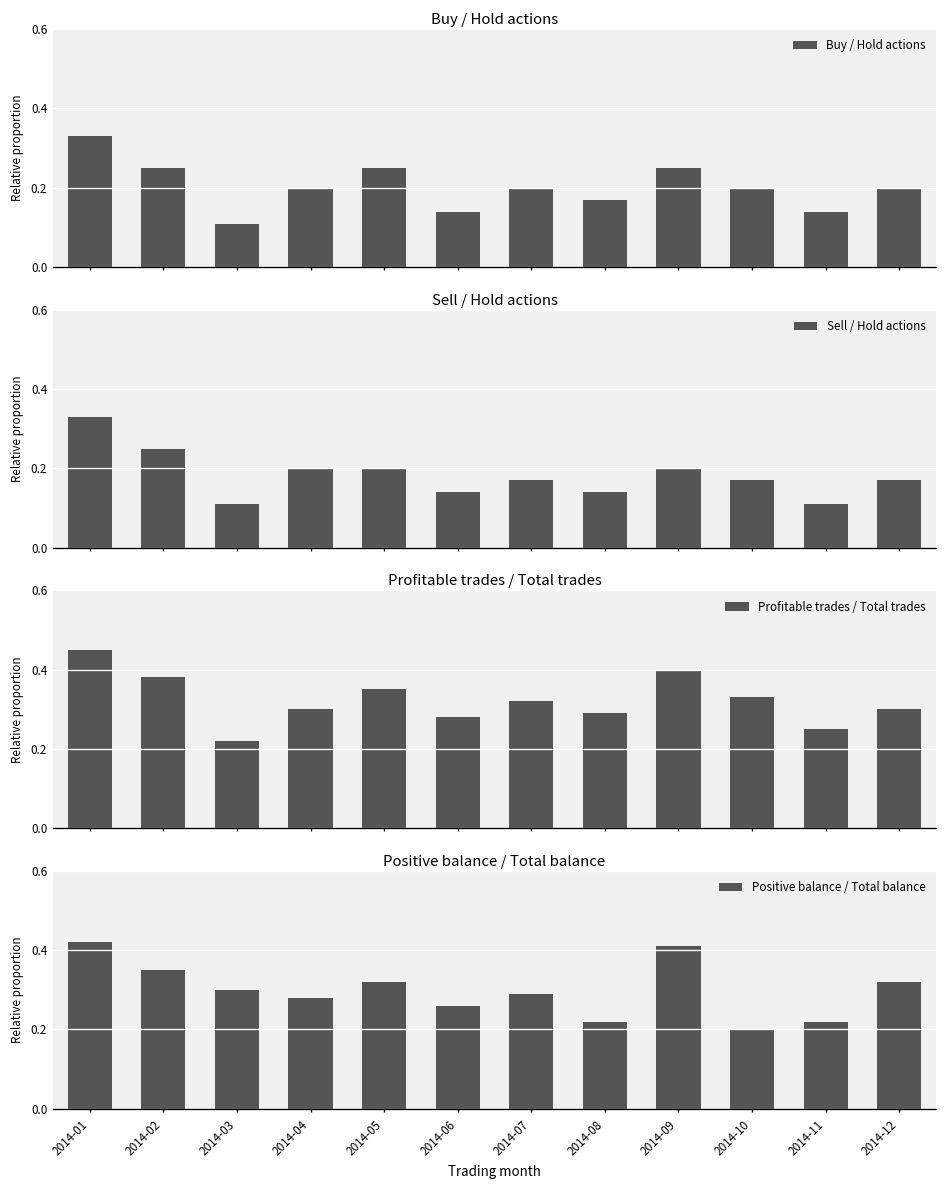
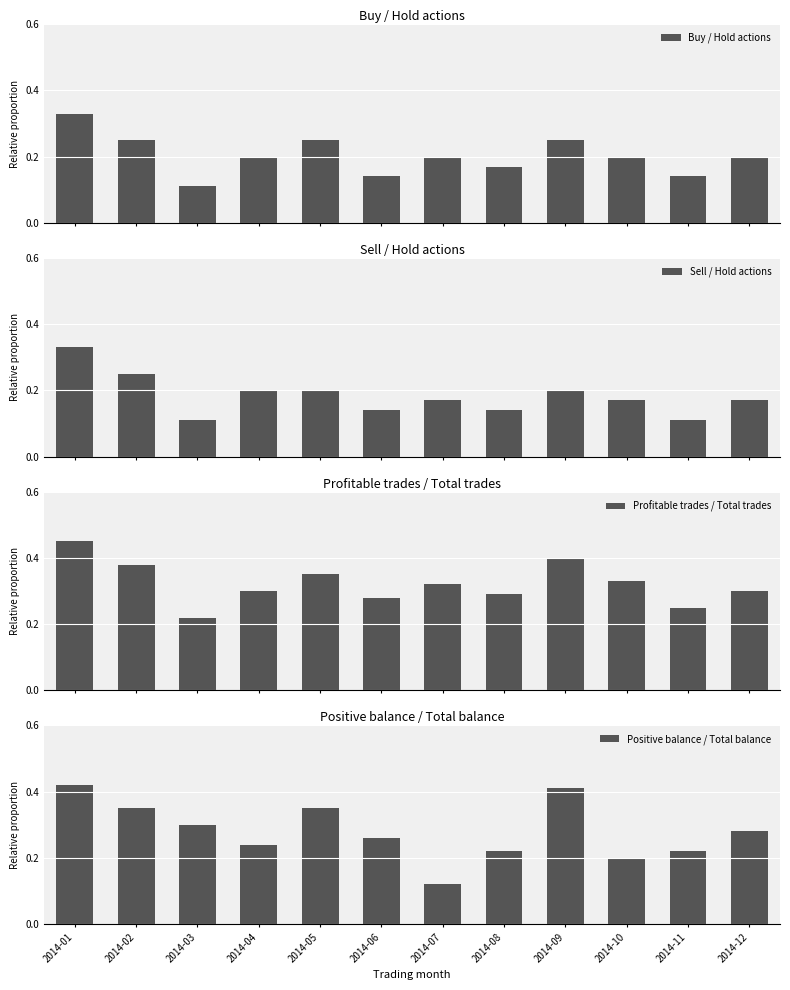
  {
    "Positive balance / Total balance": {
      "2014-01": 0.42,
      "2014-02": 0.35,
      "2014-03": 0.30,
-     "2014-04": 0.28,
-     "2014-05": 0.32,
+     "2014-04": 0.24,
+     "2014-05": 0.35,
      "2014-06": 0.26,
-     "2014-07": 0.29,
+     "2014-07": 0.12,
      "2014-08": 0.22,
      "2014-09": 0.41,
      "2014-10": 0.20,
      "2014-11": 0.22,
-     "2014-12": 0.32
+     "2014-12": 0.28
    }
  }
